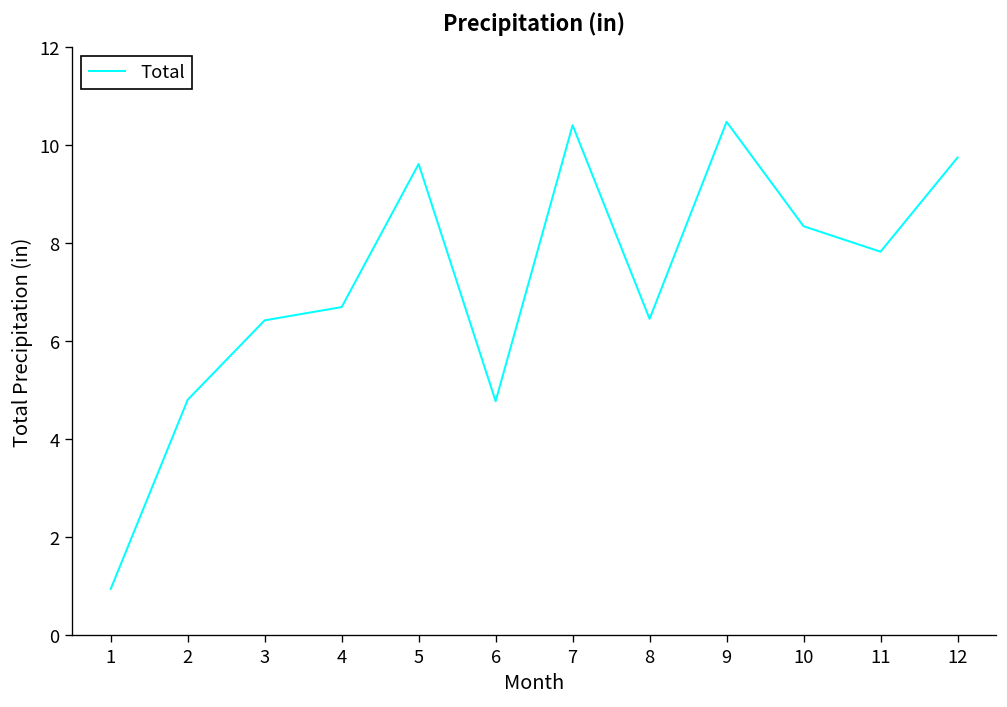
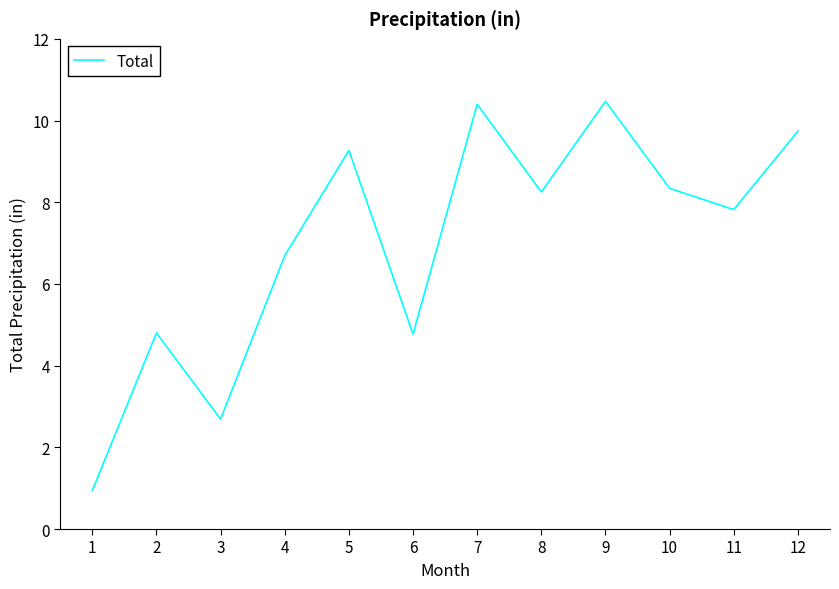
  {
    "1": 0.9,
    "2": 4.8,
-   "3": 6.4,
+   "3": 2.7,
    "4": 6.7,
-   "5": 9.6,
+   "5": 9.3,
    "6": 4.8,
    "7": 10.4,
-   "8": 6.5,
+   "8": 8.3,
    "9": 10.5,
    "10": 8.3,
    "11": 7.8,
    "12": 9.7
  }
